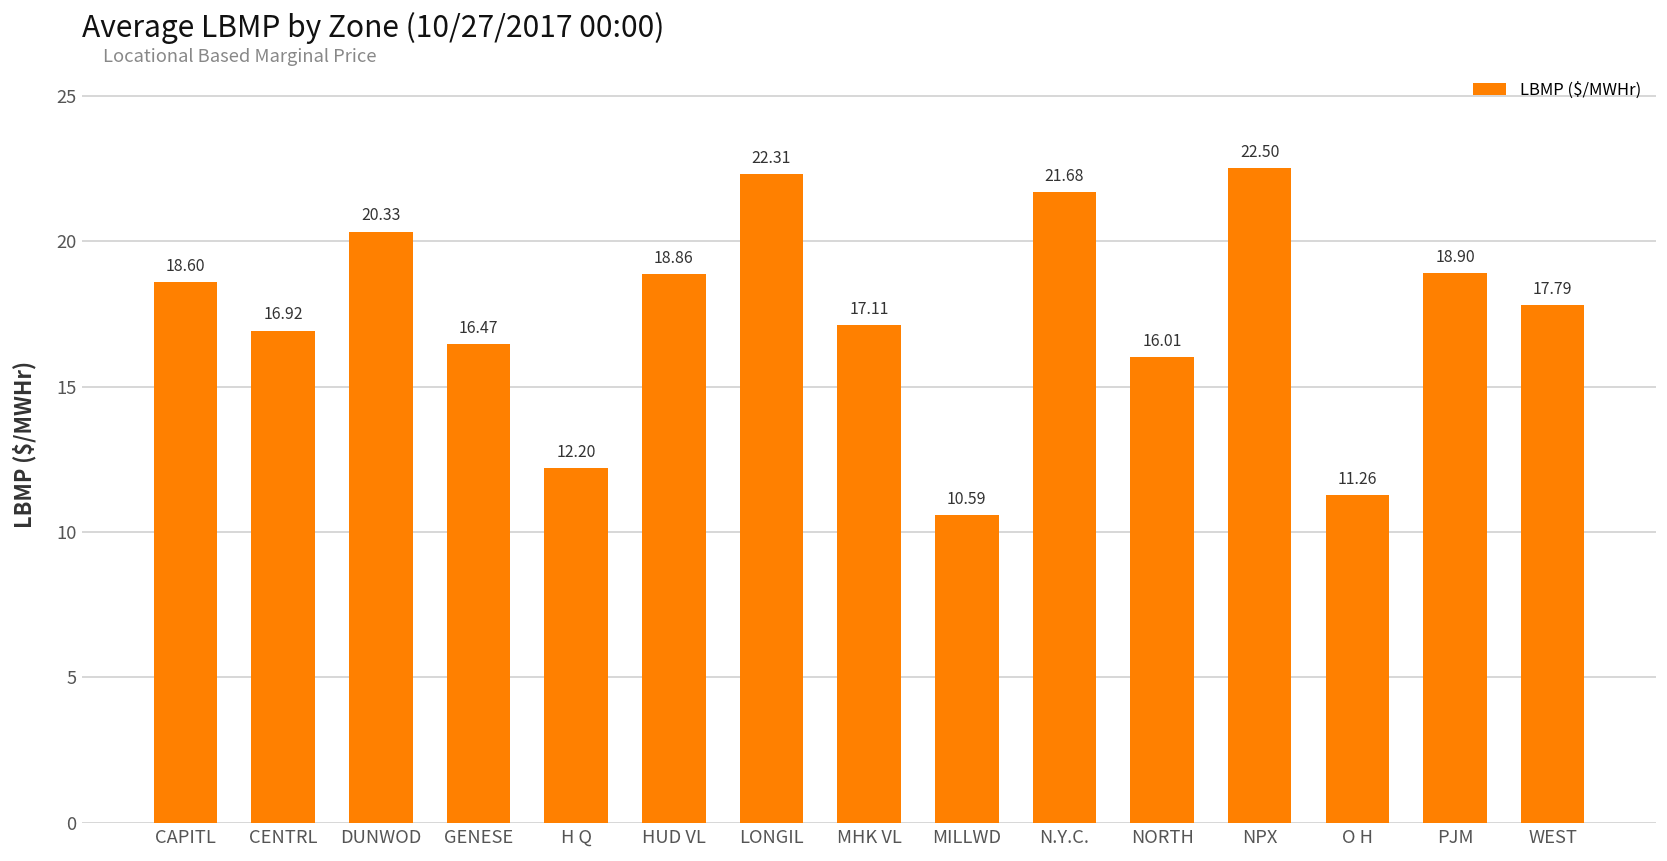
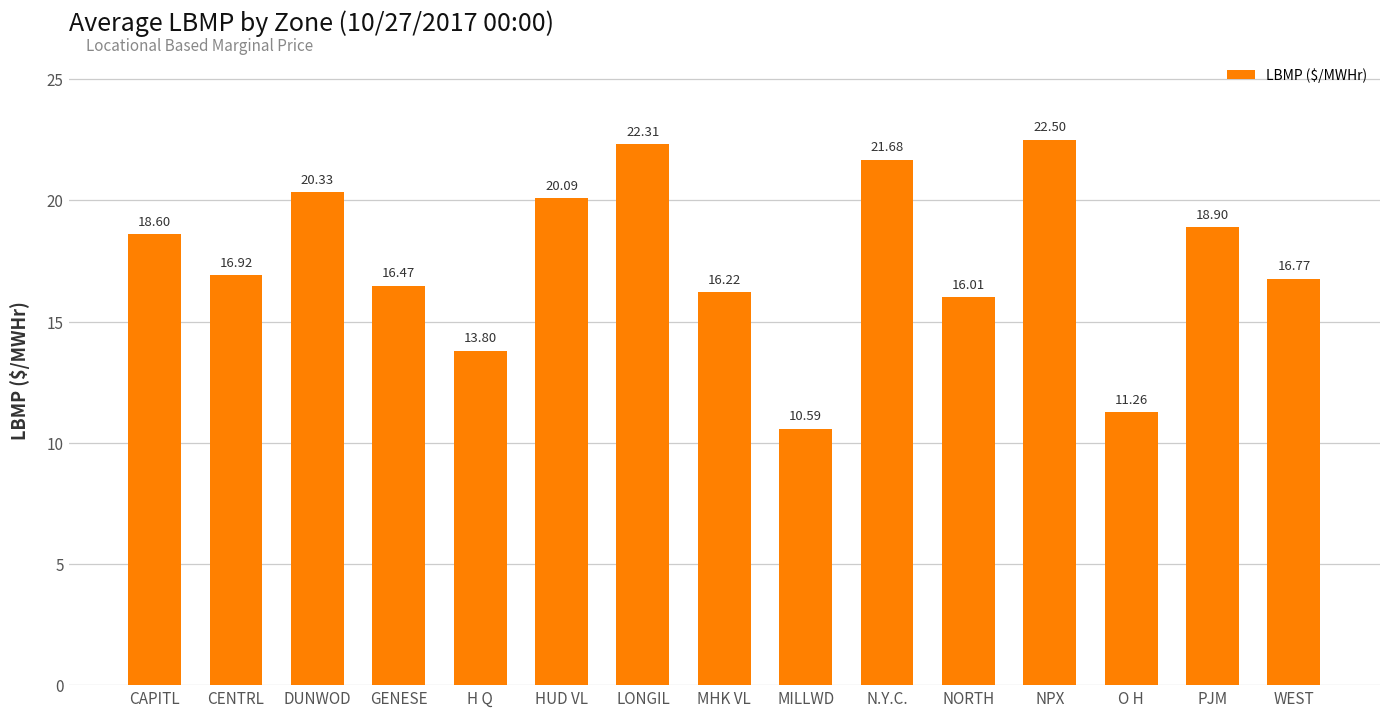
  {
    "CAPITL": 18.60,
    "CENTRL": 16.92,
    "DUNWOD": 20.33,
    "GENESE": 16.47,
-   "H Q": 12.20,
-   "HUD VL": 18.86,
+   "H Q": 13.80,
+   "HUD VL": 20.09,
    "LONGIL": 22.31,
-   "MHK VL": 17.11,
+   "MHK VL": 16.22,
    "MILLWD": 10.59,
    "N.Y.C.": 21.68,
    "NORTH": 16.01,
    "NPX": 22.50,
    "O H": 11.26,
    "PJM": 18.90,
-   "WEST": 17.79
+   "WEST": 16.77
  }
